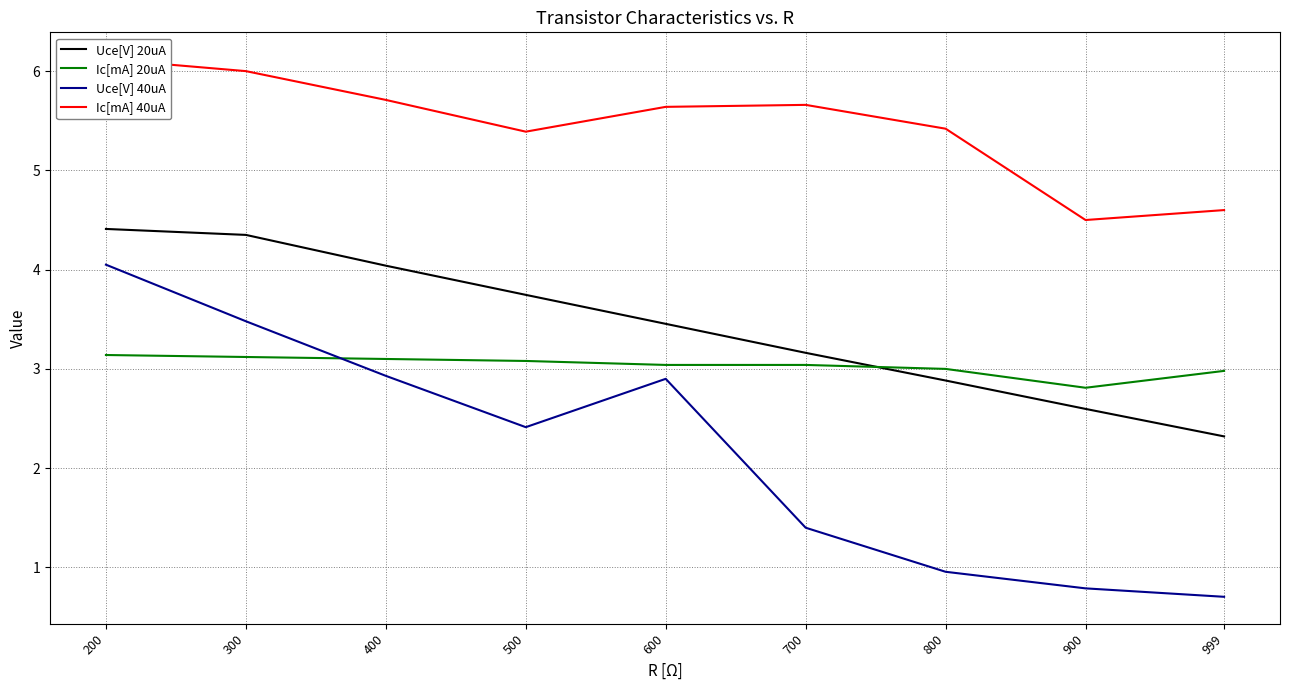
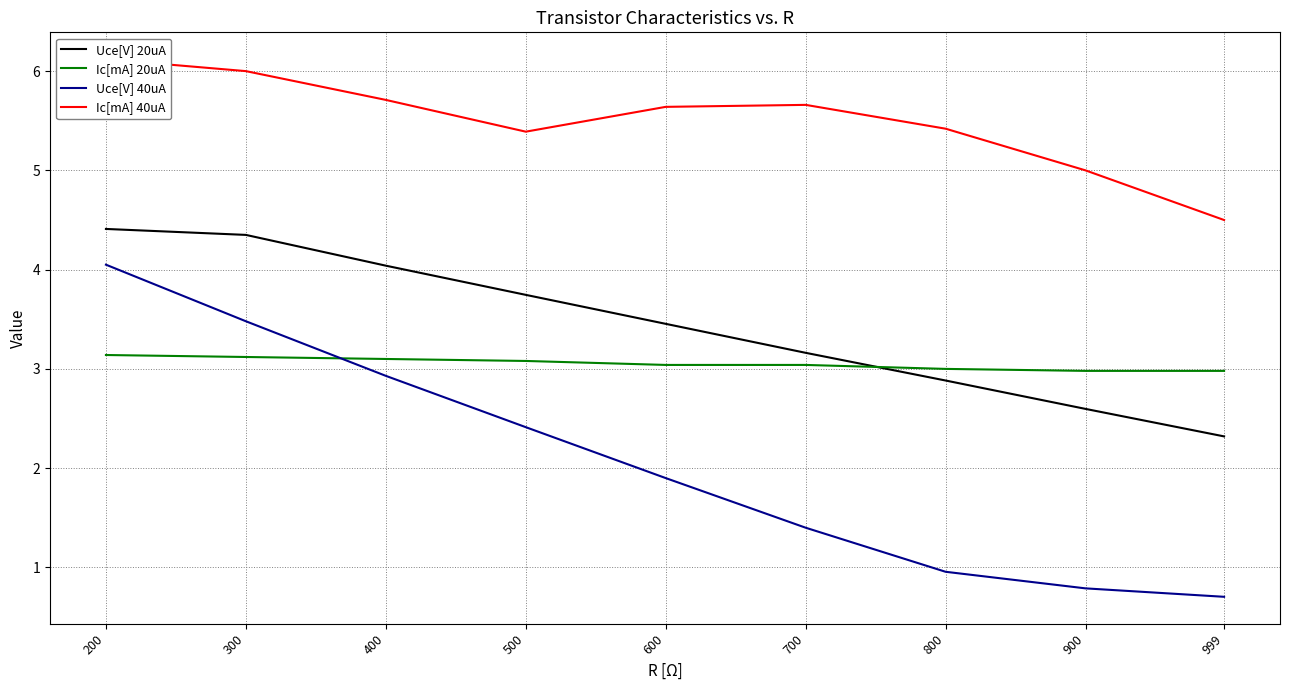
  {
    "Uce[V] 20uA": {
      "200": 4.4,
      "300": 4.4,
      "400": 4.0,
      "500": 3.7,
      "600": 3.5,
      "700": 3.2,
      "800": 2.9,
      "900": 2.6,
      "999": 2.3
    },
    "Ic[mA] 20uA": {
      "200": 3.1,
      "300": 3.1,
      "400": 3.1,
      "500": 3.1,
      "600": 3.0,
      "700": 3.0,
      "800": 3.0,
-     "900": 2.8,
+     "900": 3.0,
      "999": 3.0
    },
    "Uce[V] 40uA": {
      "200": 4.1,
      "300": 3.5,
      "400": 2.9,
      "500": 2.4,
-     "600": 2.9,
+     "600": 1.9,
      "700": 1.4,
      "800": 1.0,
      "900": 0.8,
      "999": 0.7
    },
    "Ic[mA] 40uA": {
      "300": 6.0,
      "400": 5.7,
      "500": 5.4,
      "600": 5.6,
      "700": 5.7,
      "800": 5.4,
-     "900": 4.5,
-     "999": 4.6
+     "900": 5.0,
+     "999": 4.5
    }
  }
